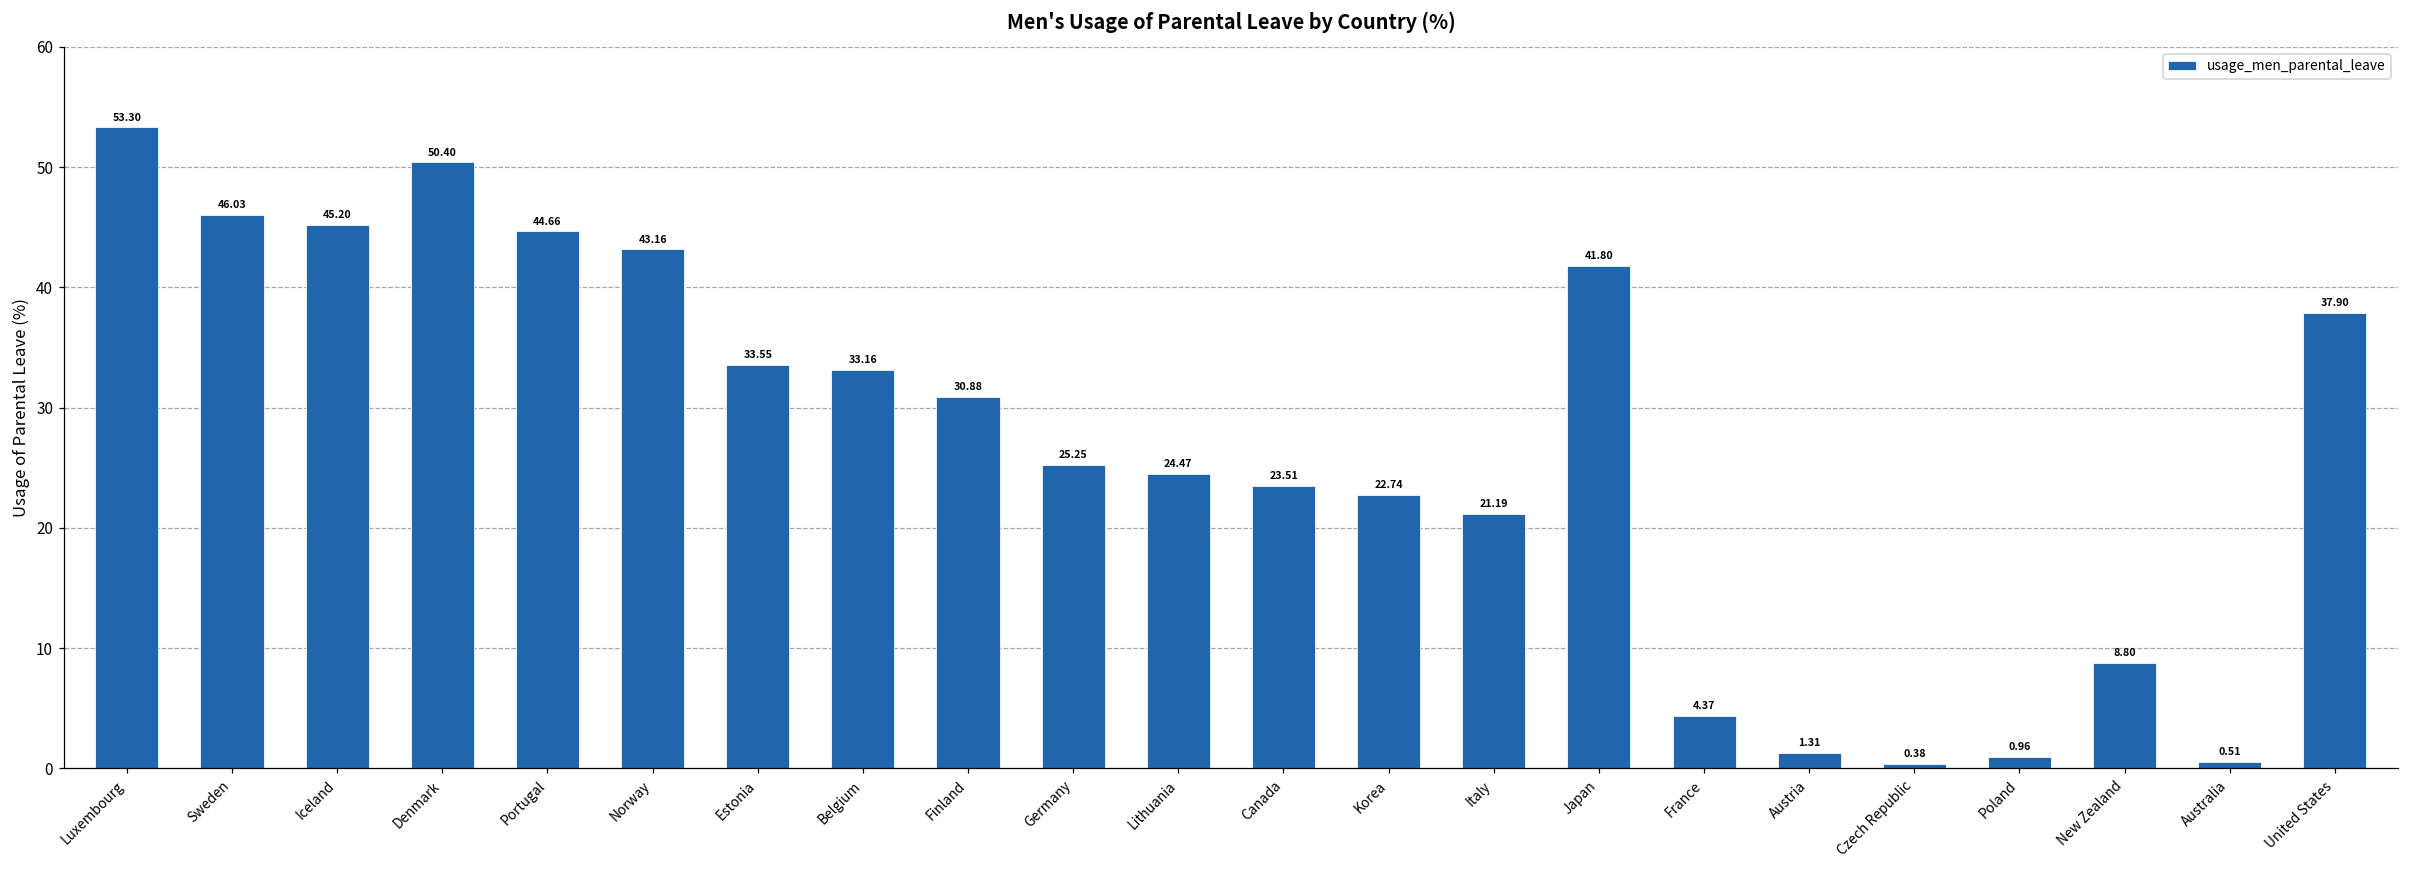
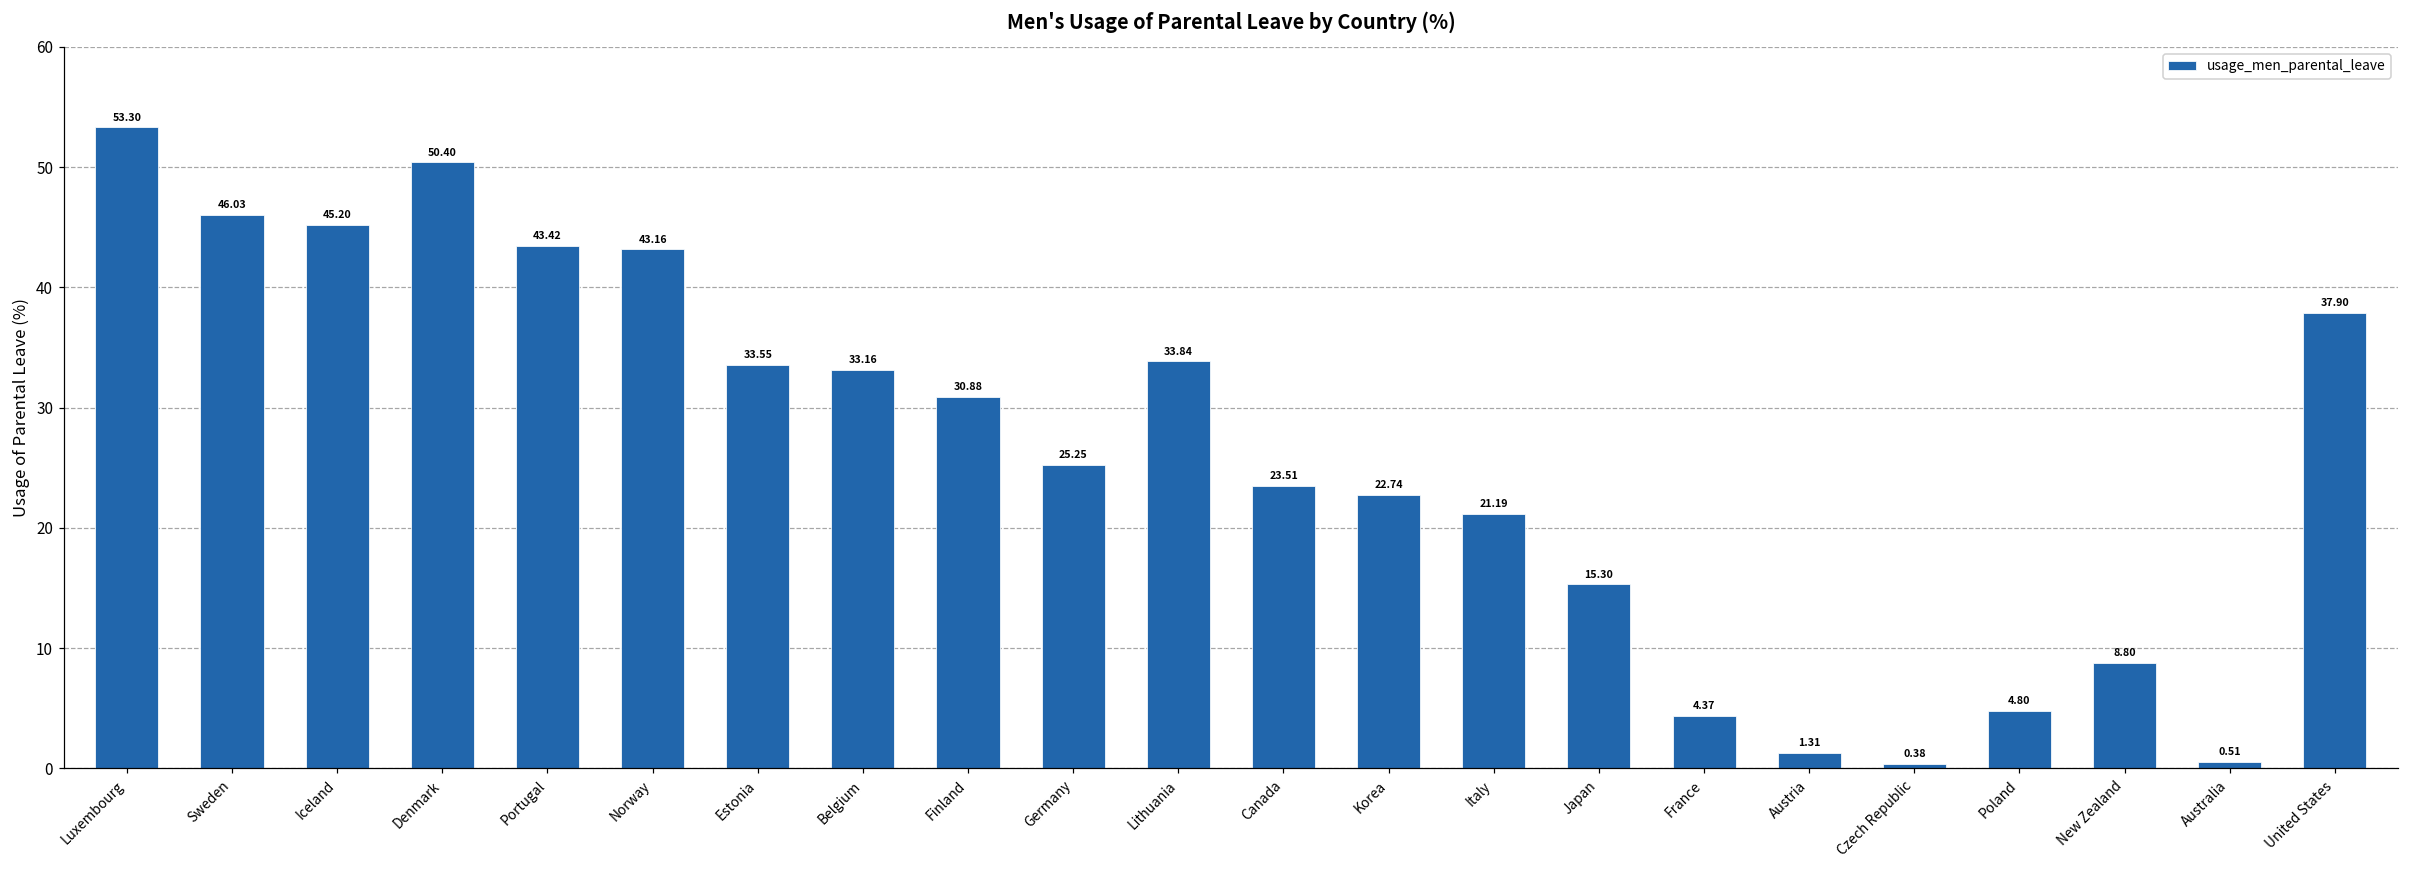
  {
    "Luxembourg": 53.30,
    "Sweden": 46.03,
    "Iceland": 45.20,
    "Denmark": 50.40,
-   "Portugal": 44.66,
+   "Portugal": 43.42,
    "Norway": 43.16,
    "Estonia": 33.55,
    "Belgium": 33.16,
    "Finland": 30.88,
    "Germany": 25.25,
-   "Lithuania": 24.47,
+   "Lithuania": 33.84,
    "Canada": 23.51,
    "Korea": 22.74,
    "Italy": 21.19,
-   "Japan": 41.80,
+   "Japan": 15.30,
    "France": 4.37,
    "Austria": 1.31,
    "Czech Republic": 0.38,
-   "Poland": 0.96,
+   "Poland": 4.80,
    "New Zealand": 8.80,
    "Australia": 0.51,
    "United States": 37.90
  }
